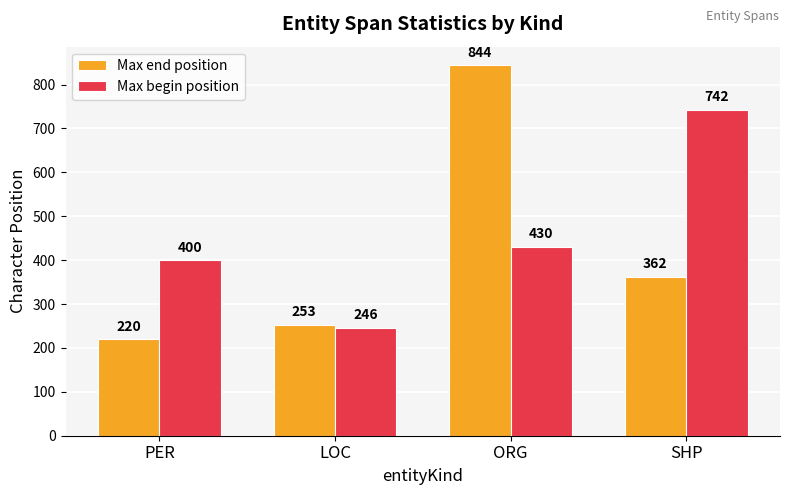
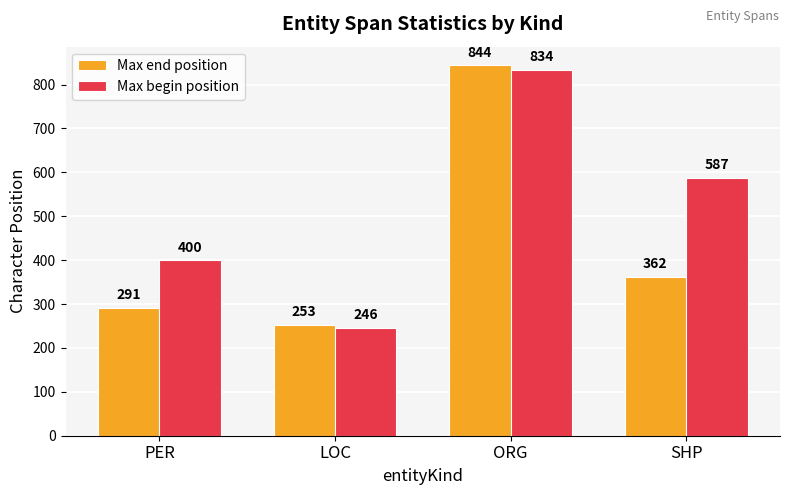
  {
    "Max end position": {
-     "PER": 220,
+     "PER": 291,
      "LOC": 253,
      "ORG": 844,
      "SHP": 362
    },
    "Max begin position": {
      "PER": 400,
      "LOC": 246,
-     "ORG": 430,
-     "SHP": 742
+     "ORG": 834,
+     "SHP": 587
    }
  }
